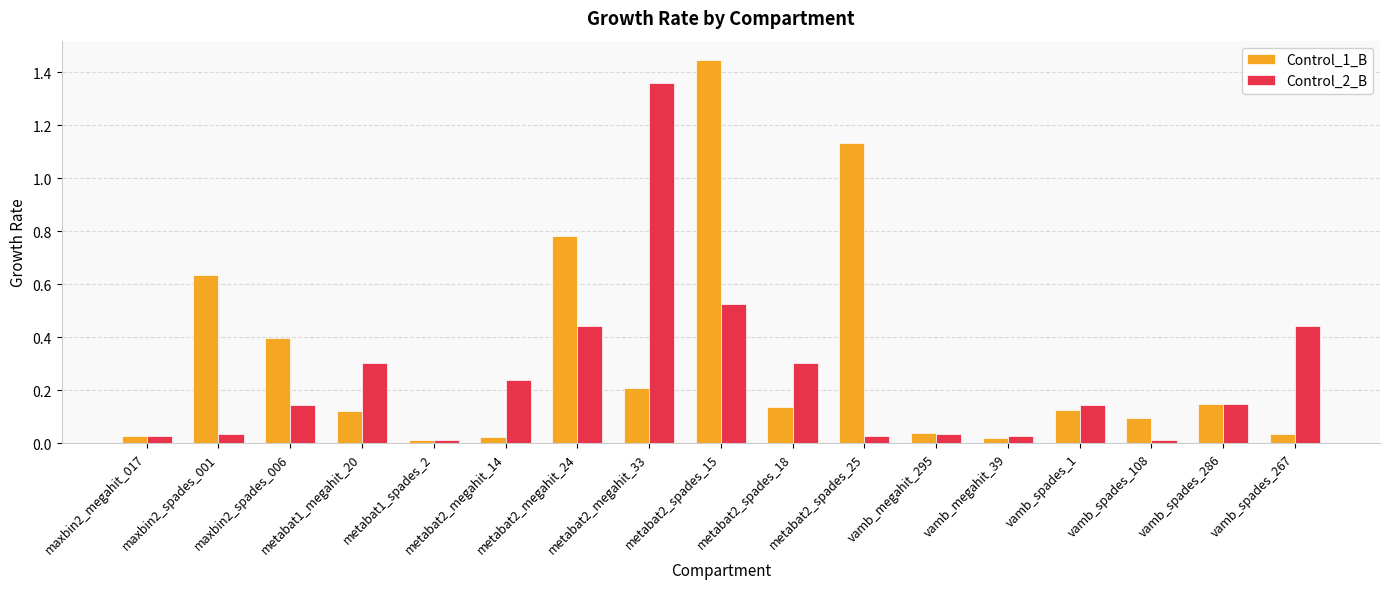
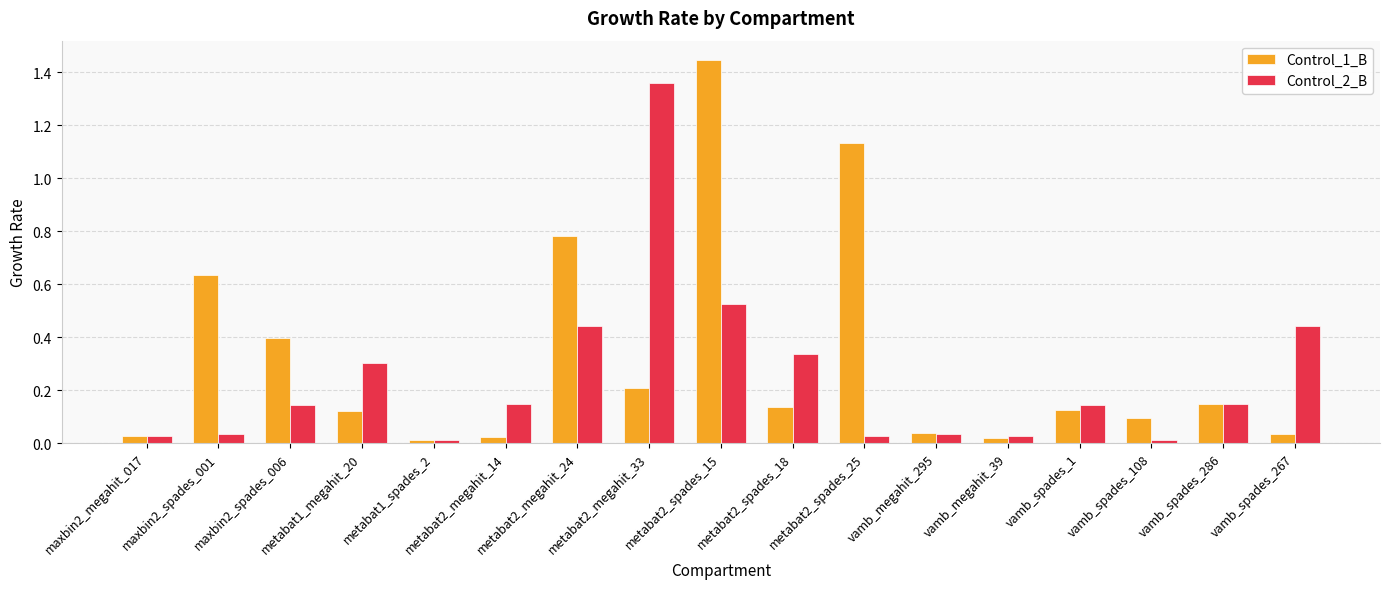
  {
    "Control_1_B": {
      "maxbin2_megahit_017": 0.03,
      "maxbin2_spades_001": 0.64,
      "maxbin2_spades_006": 0.40,
      "metabat1_megahit_20": 0.12,
      "metabat1_spades_2": 0.01,
      "metabat2_megahit_14": 0.02,
      "metabat2_megahit_24": 0.78,
      "metabat2_megahit_33": 0.21,
      "metabat2_spades_15": 1.45,
      "metabat2_spades_18": 0.14,
      "metabat2_spades_25": 1.13,
      "vamb_megahit_295": 0.04,
      "vamb_megahit_39": 0.02,
      "vamb_spades_1": 0.13,
      "vamb_spades_108": 0.10,
      "vamb_spades_286": 0.15,
      "vamb_spades_267": 0.03
    },
    "Control_2_B": {
      "maxbin2_megahit_017": 0.03,
      "maxbin2_spades_001": 0.03,
      "maxbin2_spades_006": 0.14,
      "metabat1_megahit_20": 0.30,
      "metabat1_spades_2": 0.01,
-     "metabat2_megahit_14": 0.24,
+     "metabat2_megahit_14": 0.15,
      "metabat2_megahit_24": 0.44,
      "metabat2_megahit_33": 1.36,
      "metabat2_spades_15": 0.52,
-     "metabat2_spades_18": 0.30,
+     "metabat2_spades_18": 0.34,
      "metabat2_spades_25": 0.03,
      "vamb_megahit_295": 0.03,
      "vamb_megahit_39": 0.03,
      "vamb_spades_1": 0.14,
      "vamb_spades_108": 0.01,
      "vamb_spades_286": 0.15,
      "vamb_spades_267": 0.44
    }
  }
